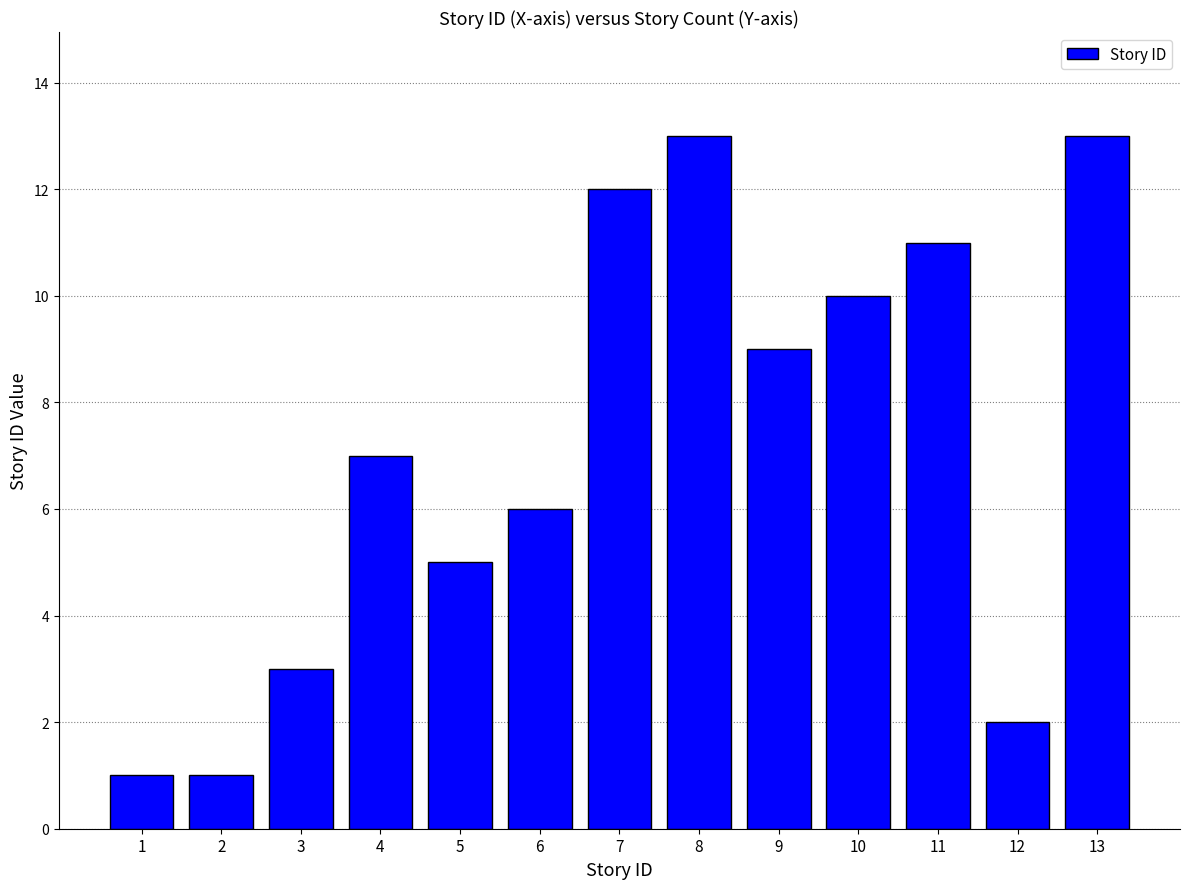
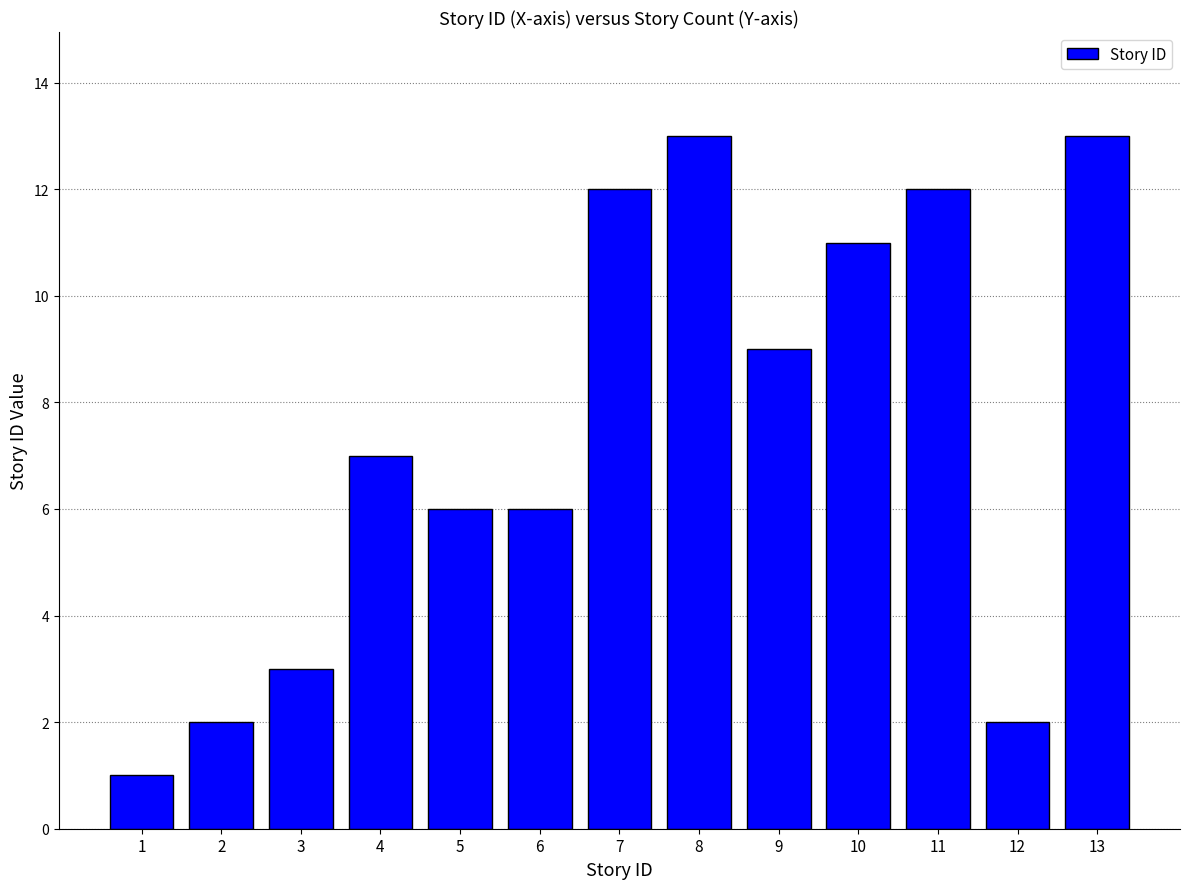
  {
    "1": 1,
-   "2": 1,
+   "2": 2,
    "3": 3,
    "4": 7,
-   "5": 5,
+   "5": 6,
    "6": 6,
    "7": 12,
    "8": 13,
    "9": 9,
-   "10": 10,
-   "11": 11,
+   "10": 11,
+   "11": 12,
    "12": 2,
    "13": 13
  }
